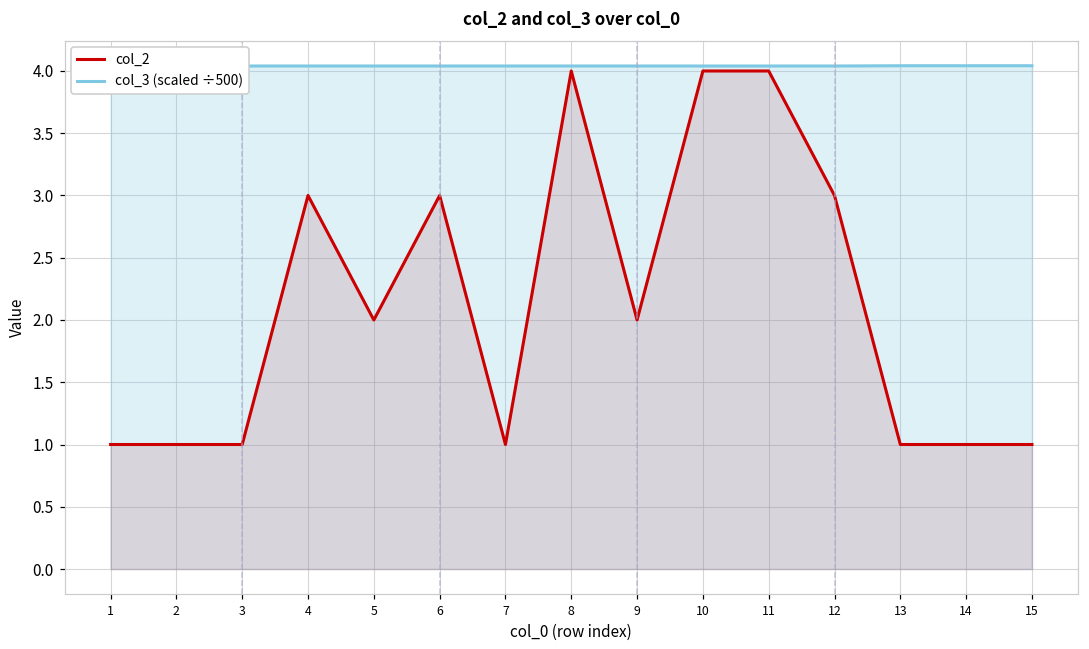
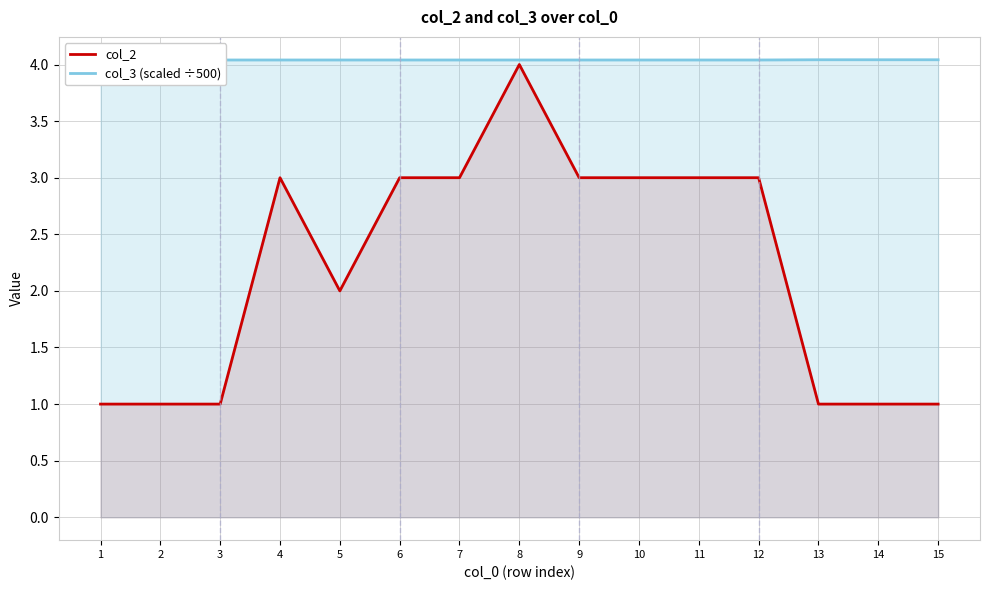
  {
    "col_2": {
      "1": 1,
      "2": 1,
      "3": 1,
      "4": 3,
      "5": 2,
      "6": 3,
-     "7": 1,
+     "7": 3,
      "8": 4,
-     "9": 2,
-     "10": 4,
-     "11": 4,
+     "9": 3,
+     "10": 3,
+     "11": 3,
      "12": 3,
      "13": 1,
      "14": 1,
      "15": 1
    },
    "col_3 (scaled ÷500)": {
      "4": 4.04,
      "5": 4.04,
      "6": 4.04,
      "7": 4.04,
      "8": 4.04,
      "9": 4.04,
      "10": 4.04,
      "11": 4.04,
      "12": 4.04,
      "13": 4.04,
      "14": 4.04,
      "15": 4.04
    }
  }
